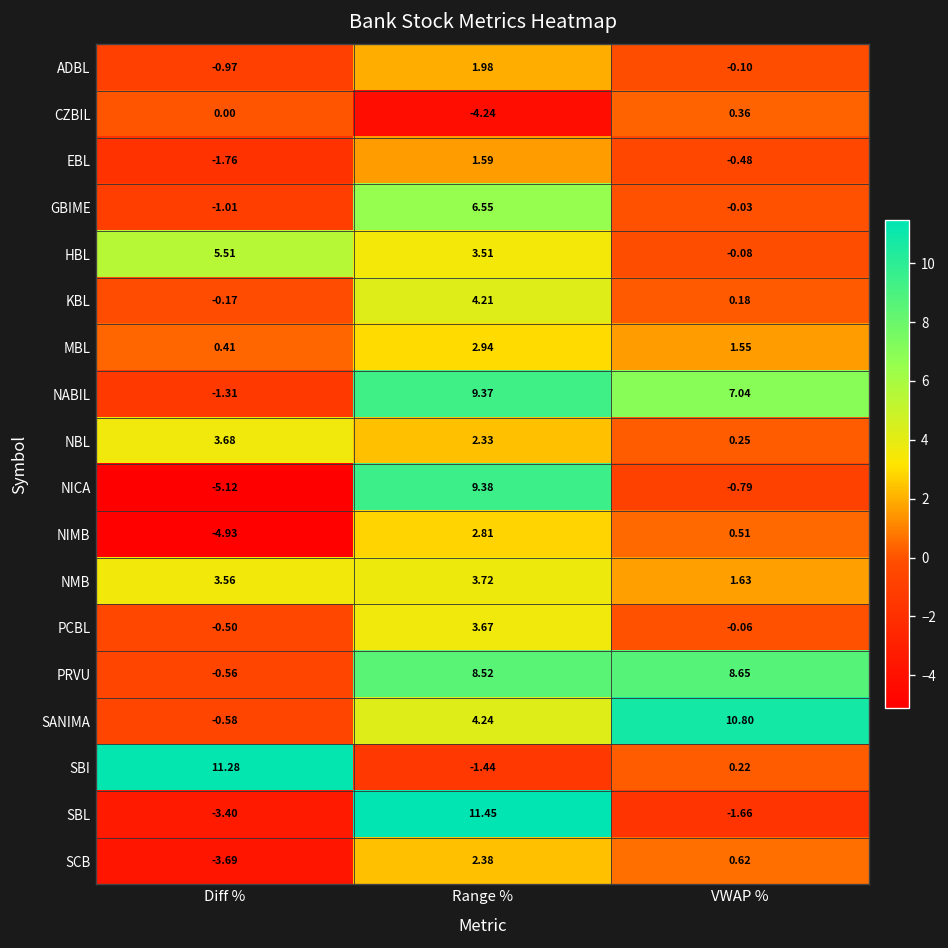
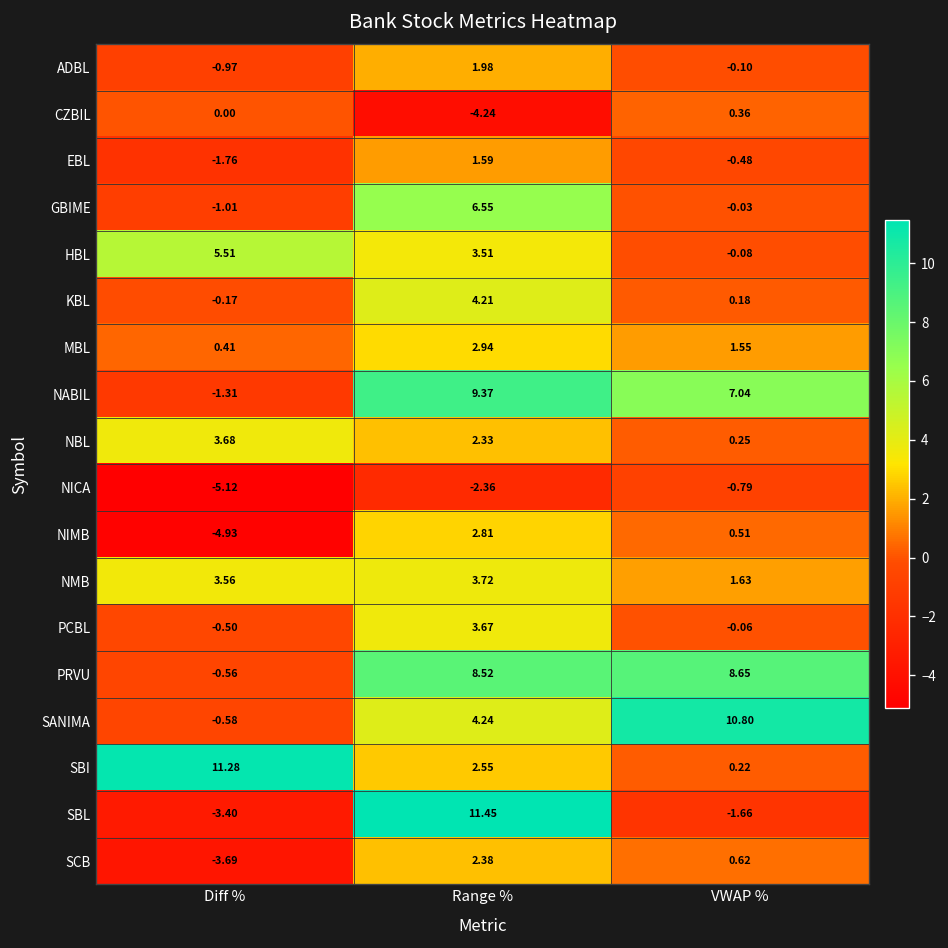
  {
    "ADBL": {
      "Diff %": -0.97,
      "Range %": 1.98,
      "VWAP %": -0.10
    },
    "CZBIL": {
      "Diff %": 0.00,
      "Range %": -4.24,
      "VWAP %": 0.36
    },
    "EBL": {
      "Diff %": -1.76,
      "Range %": 1.59,
      "VWAP %": -0.48
    },
    "GBIME": {
      "Diff %": -1.01,
      "Range %": 6.55,
      "VWAP %": -0.03
    },
    "HBL": {
      "Diff %": 5.51,
      "Range %": 3.51,
      "VWAP %": -0.08
    },
    "KBL": {
      "Diff %": -0.17,
      "Range %": 4.21,
      "VWAP %": 0.18
    },
    "MBL": {
      "Diff %": 0.41,
      "Range %": 2.94,
      "VWAP %": 1.55
    },
    "NABIL": {
      "Diff %": -1.31,
      "Range %": 9.37,
      "VWAP %": 7.04
    },
    "NBL": {
      "Diff %": 3.68,
      "Range %": 2.33,
      "VWAP %": 0.25
    },
    "NICA": {
      "Diff %": -5.12,
-     "Range %": 9.38,
+     "Range %": -2.36,
      "VWAP %": -0.79
    },
    "NIMB": {
      "Diff %": -4.93,
      "Range %": 2.81,
      "VWAP %": 0.51
    },
    "NMB": {
      "Diff %": 3.56,
      "Range %": 3.72,
      "VWAP %": 1.63
    },
    "PCBL": {
      "Diff %": -0.50,
      "Range %": 3.67,
      "VWAP %": -0.06
    },
    "PRVU": {
      "Diff %": -0.56,
      "Range %": 8.52,
      "VWAP %": 8.65
    },
    "SANIMA": {
      "Diff %": -0.58,
      "Range %": 4.24,
      "VWAP %": 10.80
    },
    "SBI": {
      "Diff %": 11.28,
-     "Range %": -1.44,
+     "Range %": 2.55,
      "VWAP %": 0.22
    },
    "SBL": {
      "Diff %": -3.40,
      "Range %": 11.45,
      "VWAP %": -1.66
    },
    "SCB": {
      "Diff %": -3.69,
      "Range %": 2.38,
      "VWAP %": 0.62
    }
  }
